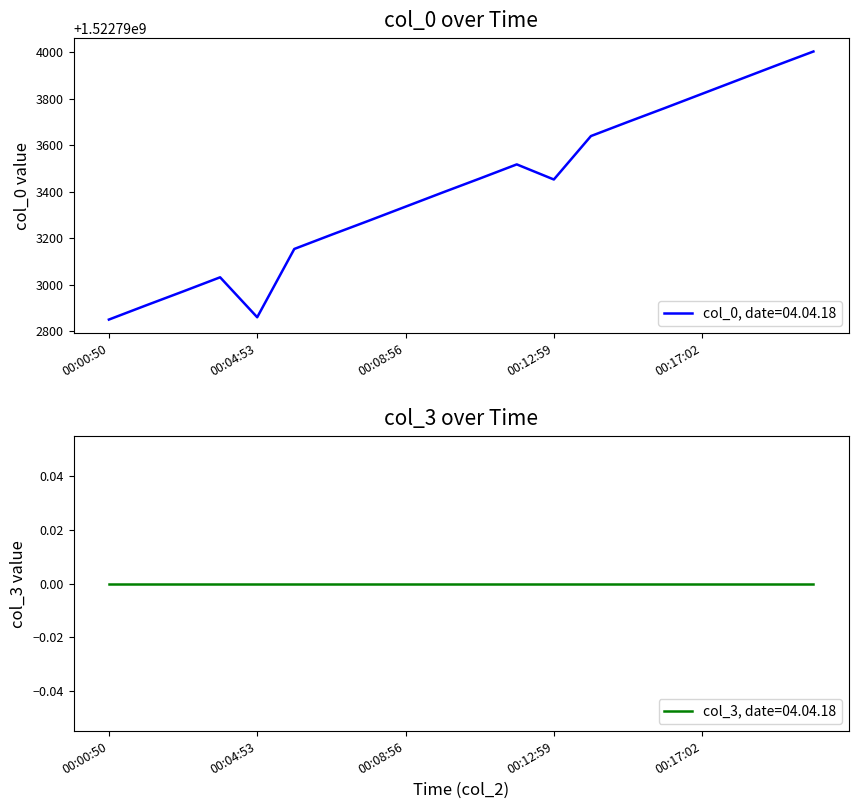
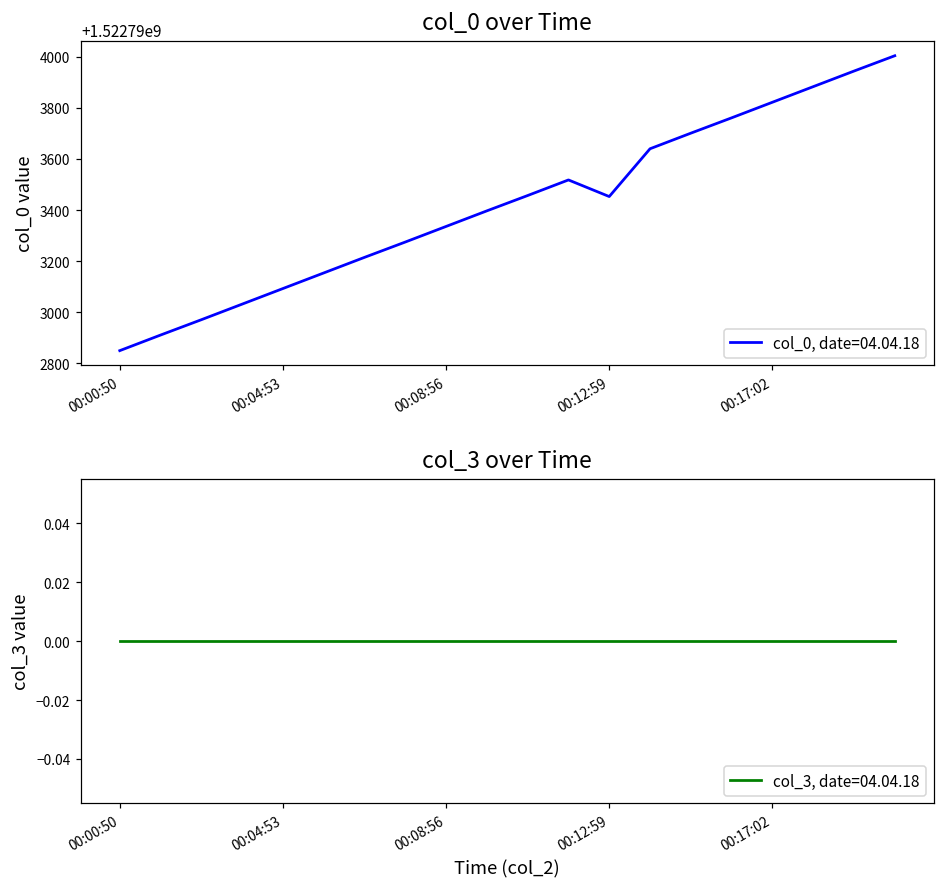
  {
    "col_0 over Time": {
      "00:00:50": 1522792850,
-     "00:04:53": 1522792860,
+     "00:04:53": 1522793090,
      "00:08:56": 1522793340,
      "00:12:59": 1522793450,
      "00:17:02": 1522793820
    },
    "col_3 over Time": {
      "00:00:50": 0.000,
      "00:04:53": 0.000,
      "00:08:56": 0.000,
      "00:12:59": 0.000,
      "00:17:02": 0.000
    }
  }
